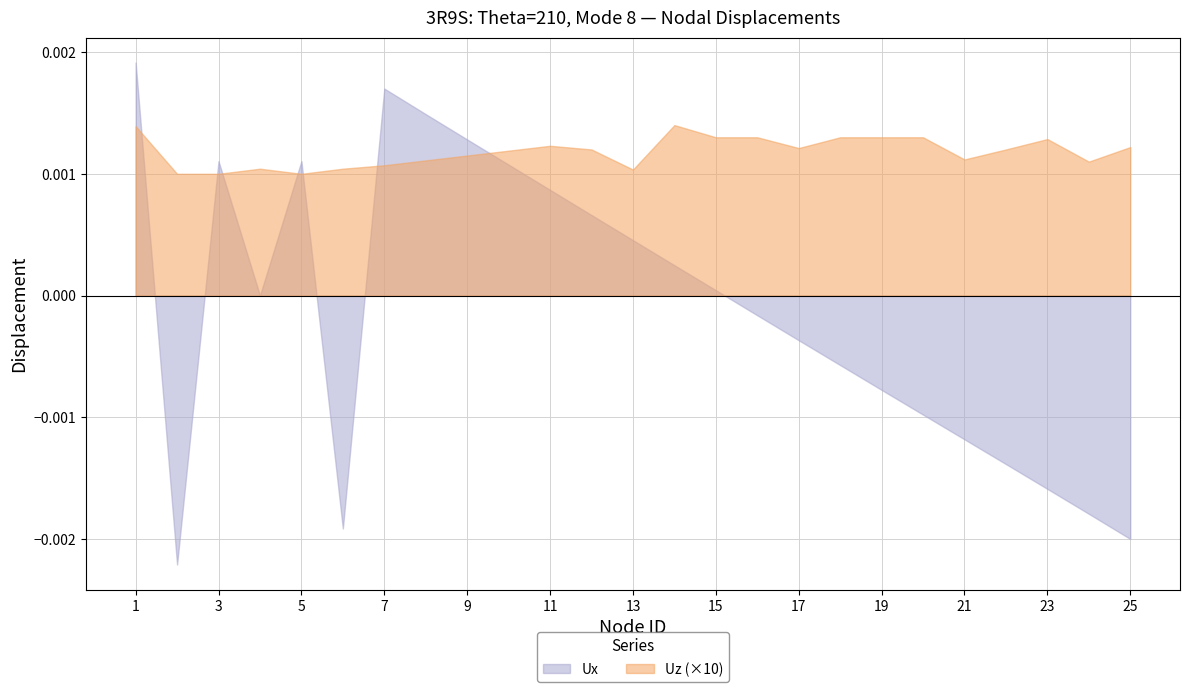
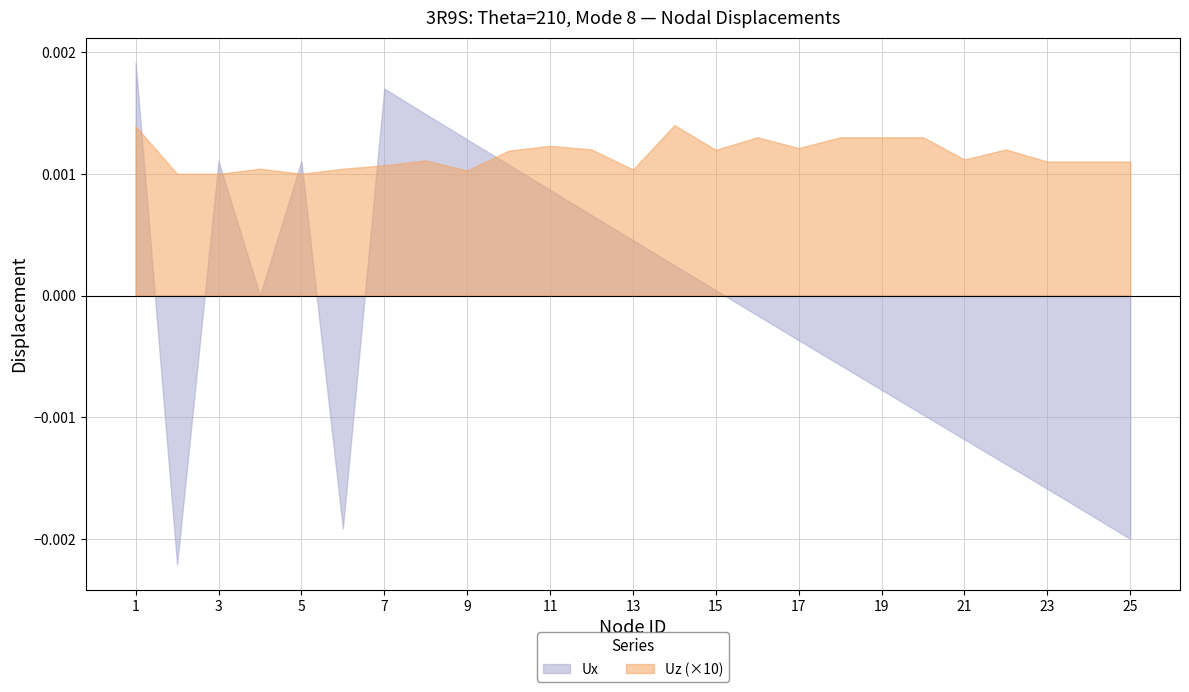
  {
    "Uz (×10)": {
      "1": 0.00139,
      "3": 0.00100,
      "5": 0.00100,
      "7": 0.00107,
-     "9": 0.00115,
+     "9": 0.00103,
      "11": 0.00123,
      "13": 0.00104,
-     "15": 0.00130,
+     "15": 0.00120,
      "17": 0.00121,
      "19": 0.00130,
      "21": 0.00112,
-     "23": 0.00129,
-     "25": 0.00122
+     "23": 0.00110,
+     "25": 0.00110
    }
  }
